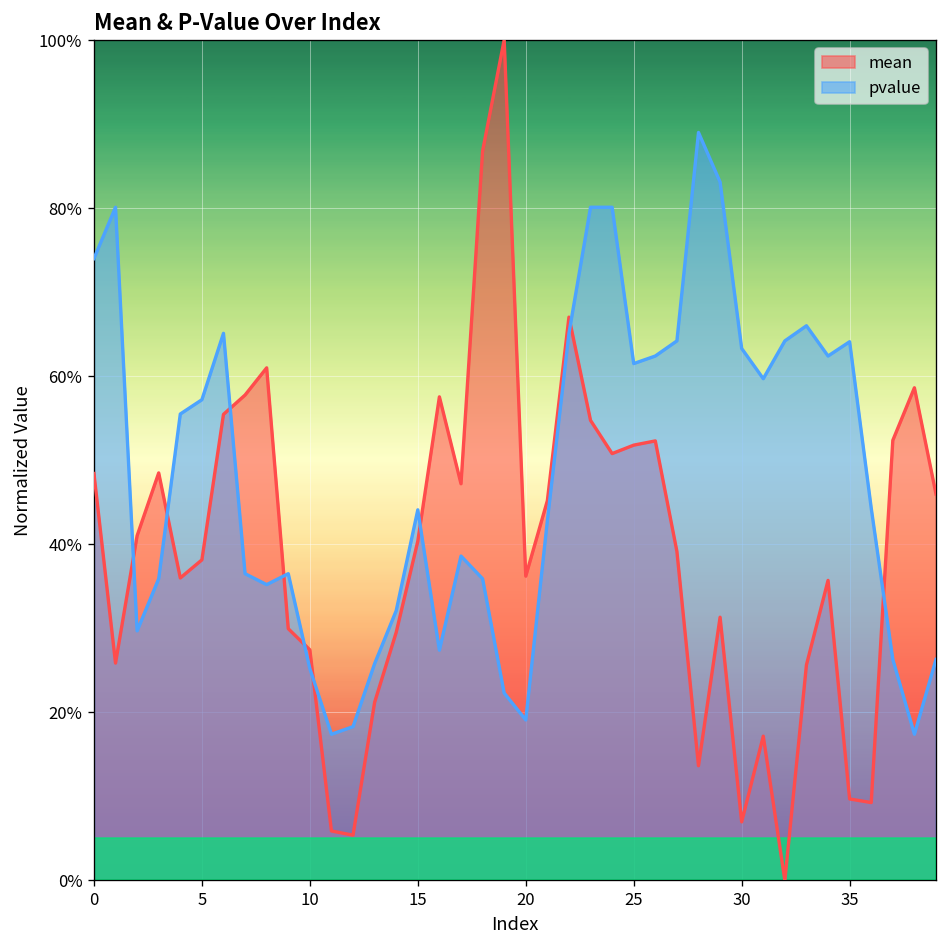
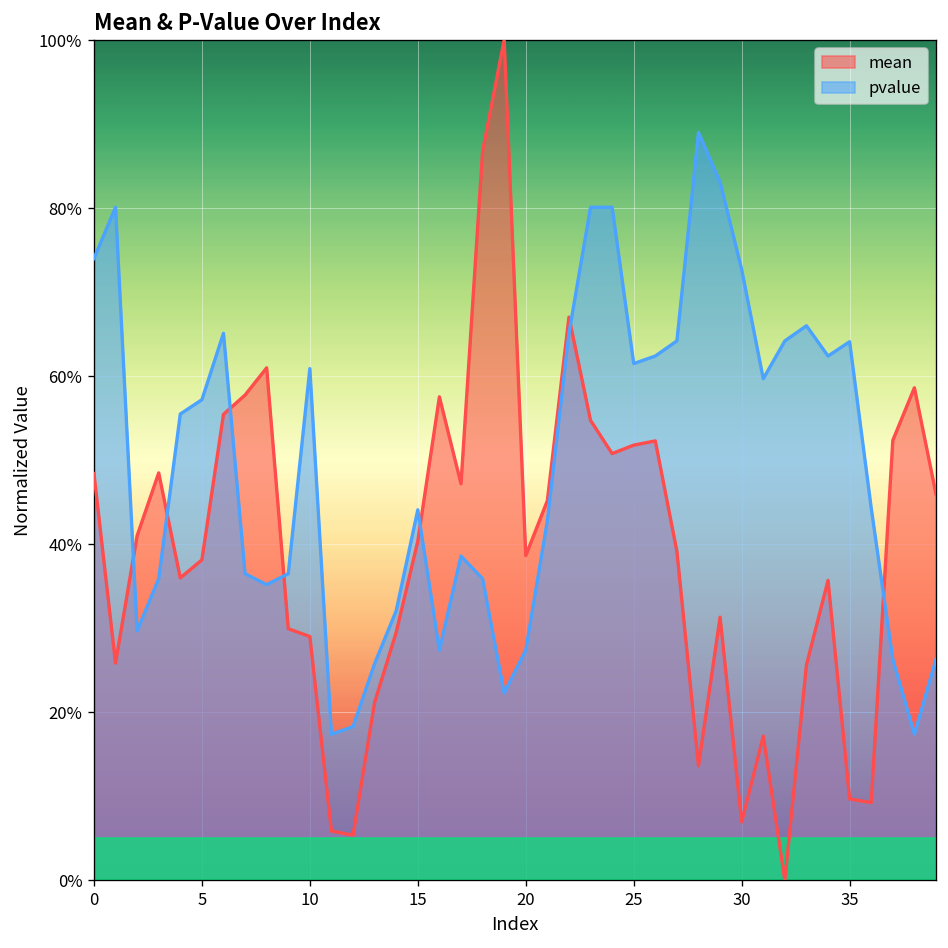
  {
    "mean": {
      "0": "48%",
      "5": "38%",
-     "10": "27%",
+     "10": "29%",
      "15": "40%",
-     "20": "36%",
+     "20": "39%",
      "25": "52%",
      "30": "7%",
      "35": "10%"
    },
    "pvalue": {
      "0": "74%",
      "5": "57%",
-     "10": "25%",
+     "10": "61%",
      "15": "44%",
-     "20": "19%",
+     "20": "27%",
      "25": "62%",
-     "30": "63%",
+     "30": "73%",
      "35": "64%"
    }
  }
